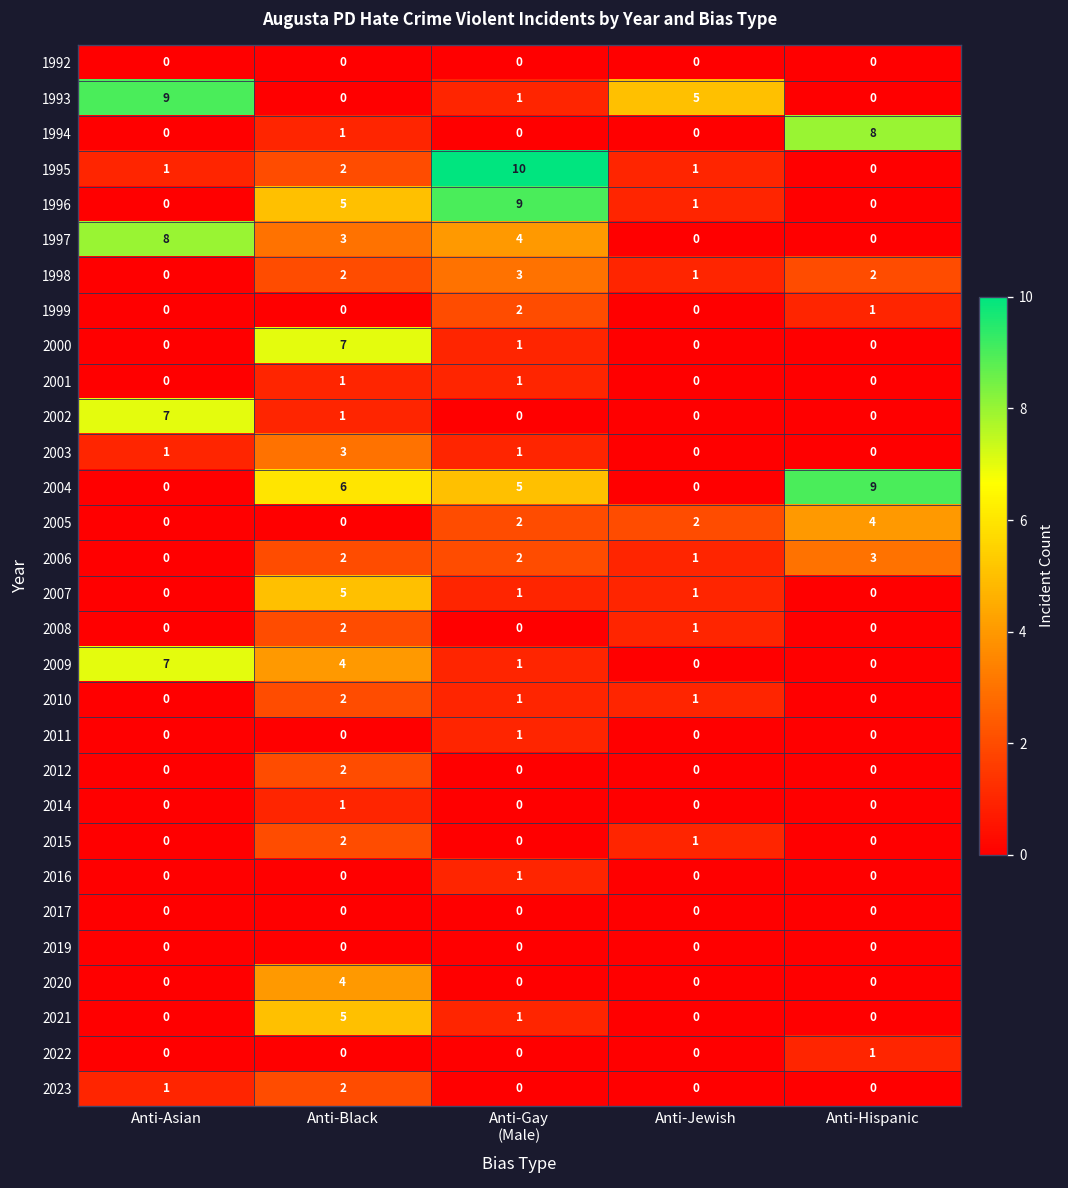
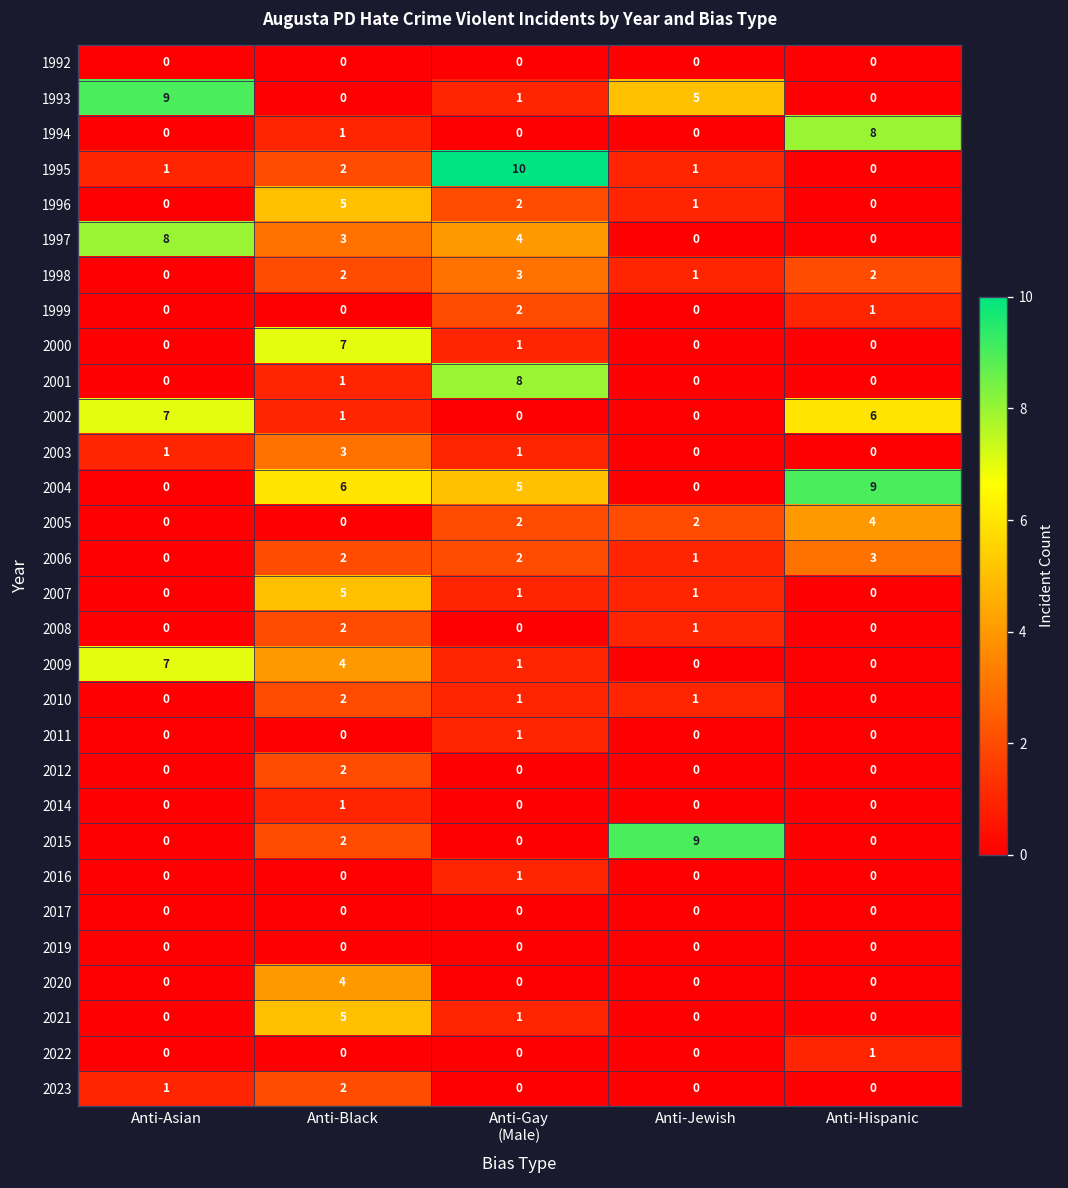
  {
    "1992": {
      "Anti-Asian": 0,
      "Anti-Black": 0,
      "Anti-Gay (Male)": 0,
      "Anti-Jewish": 0,
      "Anti-Hispanic": 0
    },
    "1993": {
      "Anti-Asian": 9,
      "Anti-Black": 0,
      "Anti-Gay (Male)": 1,
      "Anti-Jewish": 5,
      "Anti-Hispanic": 0
    },
    "1994": {
      "Anti-Asian": 0,
      "Anti-Black": 1,
      "Anti-Gay (Male)": 0,
      "Anti-Jewish": 0,
      "Anti-Hispanic": 8
    },
    "1995": {
      "Anti-Asian": 1,
      "Anti-Black": 2,
      "Anti-Gay (Male)": 10,
      "Anti-Jewish": 1,
      "Anti-Hispanic": 0
    },
    "1996": {
      "Anti-Asian": 0,
      "Anti-Black": 5,
-     "Anti-Gay (Male)": 9,
+     "Anti-Gay (Male)": 2,
      "Anti-Jewish": 1,
      "Anti-Hispanic": 0
    },
    "1997": {
      "Anti-Asian": 8,
      "Anti-Black": 3,
      "Anti-Gay (Male)": 4,
      "Anti-Jewish": 0,
      "Anti-Hispanic": 0
    },
    "1998": {
      "Anti-Asian": 0,
      "Anti-Black": 2,
      "Anti-Gay (Male)": 3,
      "Anti-Jewish": 1,
      "Anti-Hispanic": 2
    },
    "1999": {
      "Anti-Asian": 0,
      "Anti-Black": 0,
      "Anti-Gay (Male)": 2,
      "Anti-Jewish": 0,
      "Anti-Hispanic": 1
    },
    "2000": {
      "Anti-Asian": 0,
      "Anti-Black": 7,
      "Anti-Gay (Male)": 1,
      "Anti-Jewish": 0,
      "Anti-Hispanic": 0
    },
    "2001": {
      "Anti-Asian": 0,
      "Anti-Black": 1,
-     "Anti-Gay (Male)": 1,
+     "Anti-Gay (Male)": 8,
      "Anti-Jewish": 0,
      "Anti-Hispanic": 0
    },
    "2002": {
      "Anti-Asian": 7,
      "Anti-Black": 1,
      "Anti-Gay (Male)": 0,
      "Anti-Jewish": 0,
-     "Anti-Hispanic": 0
+     "Anti-Hispanic": 6
    },
    "2003": {
      "Anti-Asian": 1,
      "Anti-Black": 3,
      "Anti-Gay (Male)": 1,
      "Anti-Jewish": 0,
      "Anti-Hispanic": 0
    },
    "2004": {
      "Anti-Asian": 0,
      "Anti-Black": 6,
      "Anti-Gay (Male)": 5,
      "Anti-Jewish": 0,
      "Anti-Hispanic": 9
    },
    "2005": {
      "Anti-Asian": 0,
      "Anti-Black": 0,
      "Anti-Gay (Male)": 2,
      "Anti-Jewish": 2,
      "Anti-Hispanic": 4
    },
    "2006": {
      "Anti-Asian": 0,
      "Anti-Black": 2,
      "Anti-Gay (Male)": 2,
      "Anti-Jewish": 1,
      "Anti-Hispanic": 3
    },
    "2007": {
      "Anti-Asian": 0,
      "Anti-Black": 5,
      "Anti-Gay (Male)": 1,
      "Anti-Jewish": 1,
      "Anti-Hispanic": 0
    },
    "2008": {
      "Anti-Asian": 0,
      "Anti-Black": 2,
      "Anti-Gay (Male)": 0,
      "Anti-Jewish": 1,
      "Anti-Hispanic": 0
    },
    "2009": {
      "Anti-Asian": 7,
      "Anti-Black": 4,
      "Anti-Gay (Male)": 1,
      "Anti-Jewish": 0,
      "Anti-Hispanic": 0
    },
    "2010": {
      "Anti-Asian": 0,
      "Anti-Black": 2,
      "Anti-Gay (Male)": 1,
      "Anti-Jewish": 1,
      "Anti-Hispanic": 0
    },
    "2011": {
      "Anti-Asian": 0,
      "Anti-Black": 0,
      "Anti-Gay (Male)": 1,
      "Anti-Jewish": 0,
      "Anti-Hispanic": 0
    },
    "2012": {
      "Anti-Asian": 0,
      "Anti-Black": 2,
      "Anti-Gay (Male)": 0,
      "Anti-Jewish": 0,
      "Anti-Hispanic": 0
    },
    "2014": {
      "Anti-Asian": 0,
      "Anti-Black": 1,
      "Anti-Gay (Male)": 0,
      "Anti-Jewish": 0,
      "Anti-Hispanic": 0
    },
    "2015": {
      "Anti-Asian": 0,
      "Anti-Black": 2,
      "Anti-Gay (Male)": 0,
-     "Anti-Jewish": 1,
+     "Anti-Jewish": 9,
      "Anti-Hispanic": 0
    },
    "2016": {
      "Anti-Asian": 0,
      "Anti-Black": 0,
      "Anti-Gay (Male)": 1,
      "Anti-Jewish": 0,
      "Anti-Hispanic": 0
    },
    "2017": {
      "Anti-Asian": 0,
      "Anti-Black": 0,
      "Anti-Gay (Male)": 0,
      "Anti-Jewish": 0,
      "Anti-Hispanic": 0
    },
    "2019": {
      "Anti-Asian": 0,
      "Anti-Black": 0,
      "Anti-Gay (Male)": 0,
      "Anti-Jewish": 0,
      "Anti-Hispanic": 0
    },
    "2020": {
      "Anti-Asian": 0,
      "Anti-Black": 4,
      "Anti-Gay (Male)": 0,
      "Anti-Jewish": 0,
      "Anti-Hispanic": 0
    },
    "2021": {
      "Anti-Asian": 0,
      "Anti-Black": 5,
      "Anti-Gay (Male)": 1,
      "Anti-Jewish": 0,
      "Anti-Hispanic": 0
    },
    "2022": {
      "Anti-Asian": 0,
      "Anti-Black": 0,
      "Anti-Gay (Male)": 0,
      "Anti-Jewish": 0,
      "Anti-Hispanic": 1
    },
    "2023": {
      "Anti-Asian": 1,
      "Anti-Black": 2,
      "Anti-Gay (Male)": 0,
      "Anti-Jewish": 0,
      "Anti-Hispanic": 0
    }
  }
